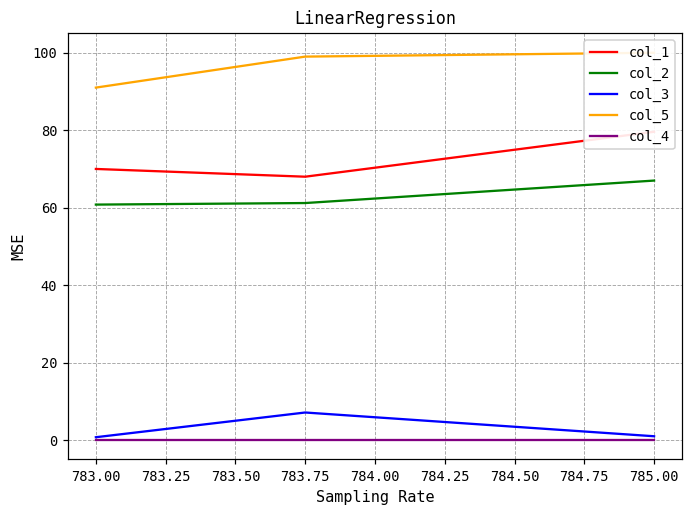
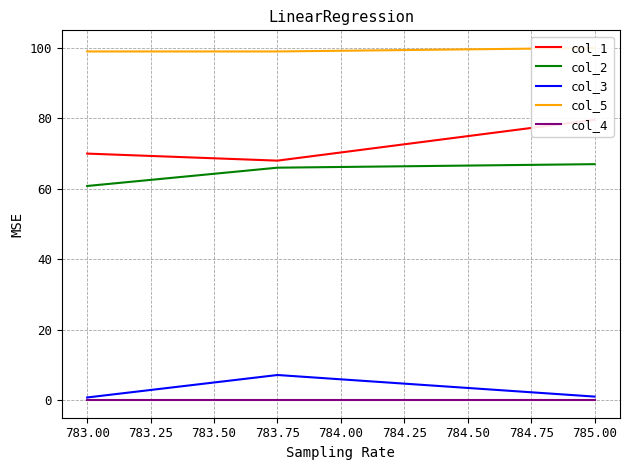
  {
    "col_1": {
      "783.00": 70,
      "783.75": 68
    },
    "col_2": {
      "783.00": 61,
-     "783.75": 61,
+     "783.75": 66,
      "785.00": 67
    },
    "col_3": {
      "783.00": 1,
      "783.75": 7,
      "785.00": 1
    },
    "col_5": {
-     "783.00": 91,
+     "783.00": 99,
      "783.75": 99
    },
    "col_4": {
      "783.00": 0,
      "783.75": 0,
      "785.00": 0
    }
  }
